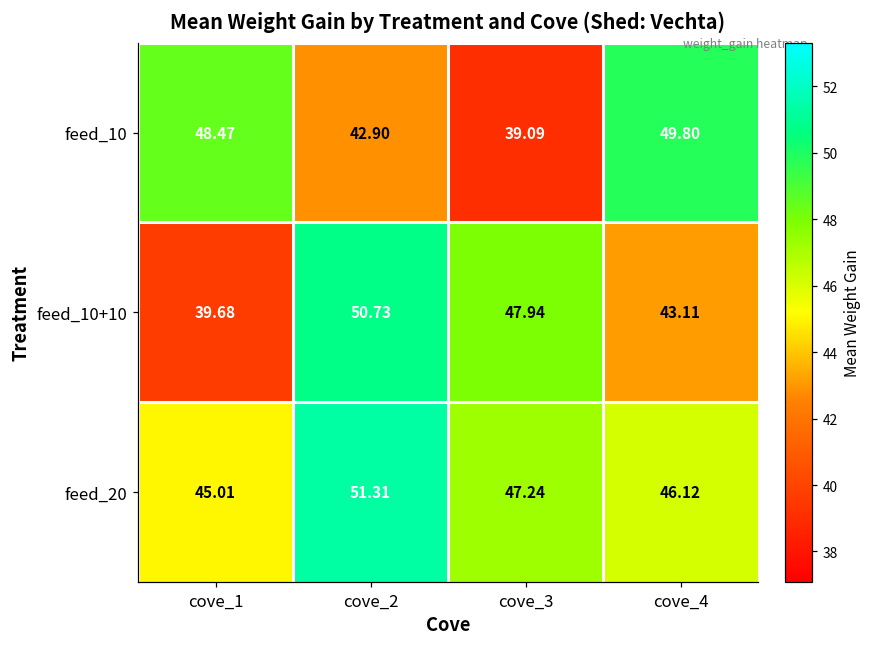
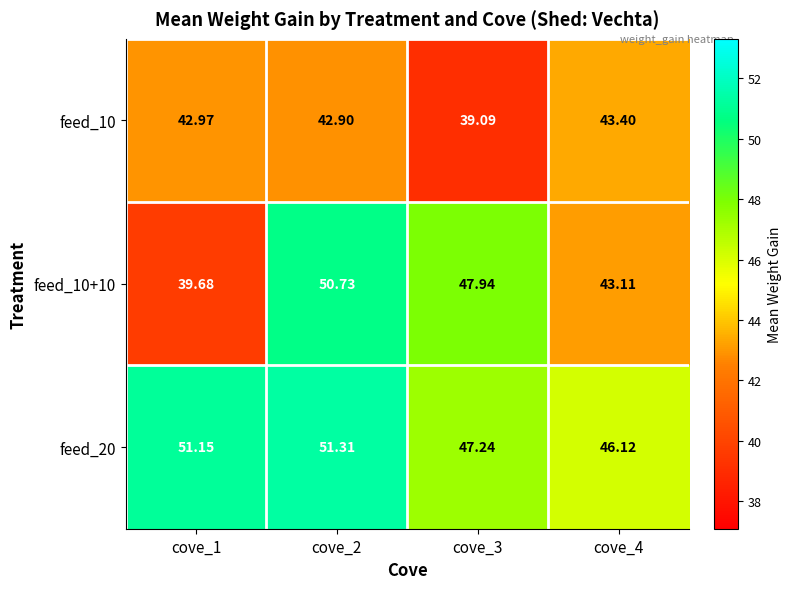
  {
    "feed_10": {
-     "cove_1": 48.47,
+     "cove_1": 42.97,
      "cove_2": 42.90,
      "cove_3": 39.09,
-     "cove_4": 49.80
+     "cove_4": 43.40
    },
    "feed_10+10": {
      "cove_1": 39.68,
      "cove_2": 50.73,
      "cove_3": 47.94,
      "cove_4": 43.11
    },
    "feed_20": {
-     "cove_1": 45.01,
+     "cove_1": 51.15,
      "cove_2": 51.31,
      "cove_3": 47.24,
      "cove_4": 46.12
    }
  }
